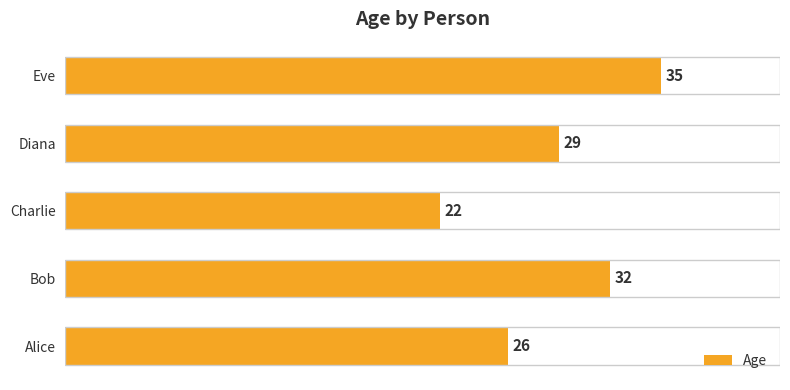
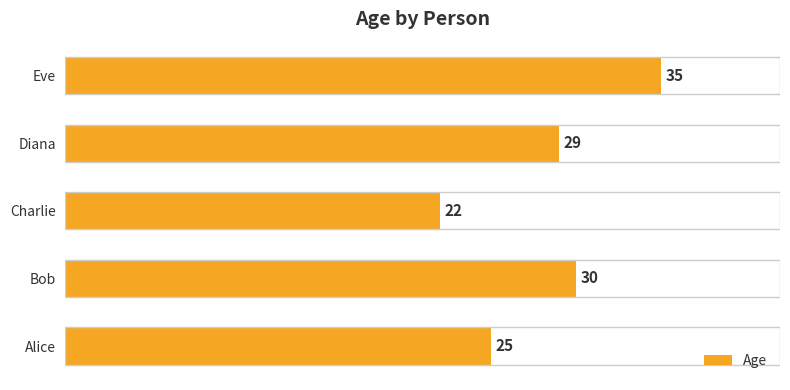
  {
    "Eve": 35,
    "Diana": 29,
    "Charlie": 22,
-   "Bob": 32,
-   "Alice": 26
+   "Bob": 30,
+   "Alice": 25
  }
